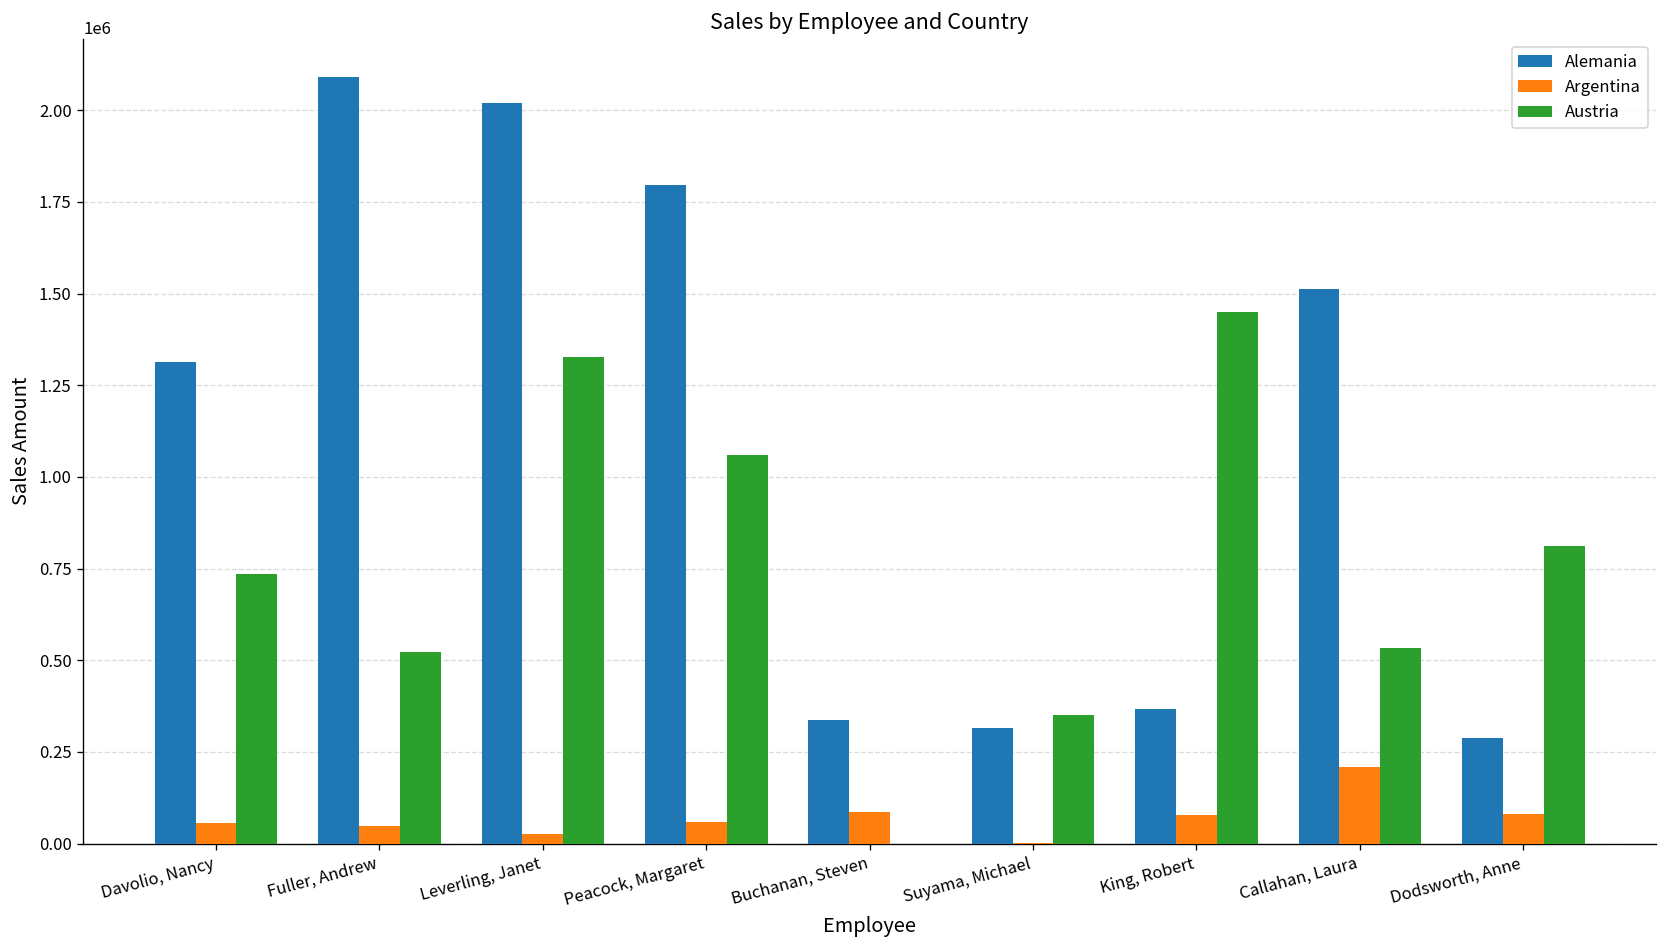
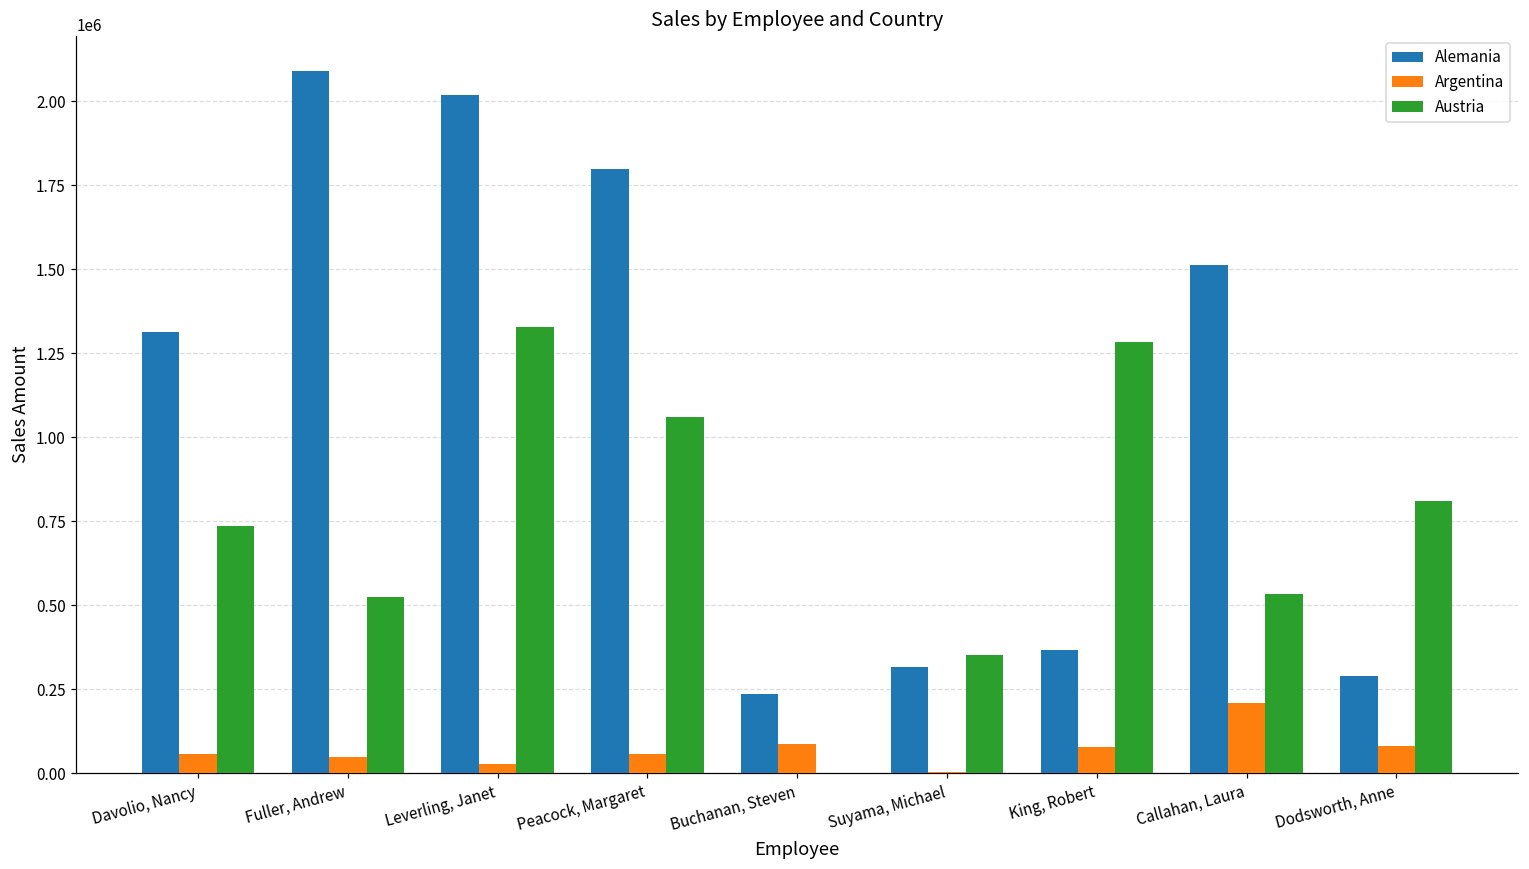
  {
    "Alemania": {
      "Davolio, Nancy": 1310000,
      "Fuller, Andrew": 2090000,
      "Leverling, Janet": 2020000,
      "Peacock, Margaret": 1800000,
-     "Buchanan, Steven": 340000,
+     "Buchanan, Steven": 240000,
      "Suyama, Michael": 320000,
      "King, Robert": 370000,
      "Callahan, Laura": 1510000,
      "Dodsworth, Anne": 290000
    },
    "Argentina": {
      "Davolio, Nancy": 60000,
      "Fuller, Andrew": 50000,
      "Leverling, Janet": 30000,
      "Peacock, Margaret": 60000,
      "Buchanan, Steven": 90000,
      "King, Robert": 80000,
      "Callahan, Laura": 210000,
      "Dodsworth, Anne": 80000
    },
    "Austria": {
      "Davolio, Nancy": 730000,
      "Fuller, Andrew": 520000,
      "Leverling, Janet": 1330000,
      "Peacock, Margaret": 1060000,
      "Buchanan, Steven": 0,
      "Suyama, Michael": 350000,
-     "King, Robert": 1450000,
+     "King, Robert": 1280000,
      "Callahan, Laura": 530000,
      "Dodsworth, Anne": 810000
    }
  }
